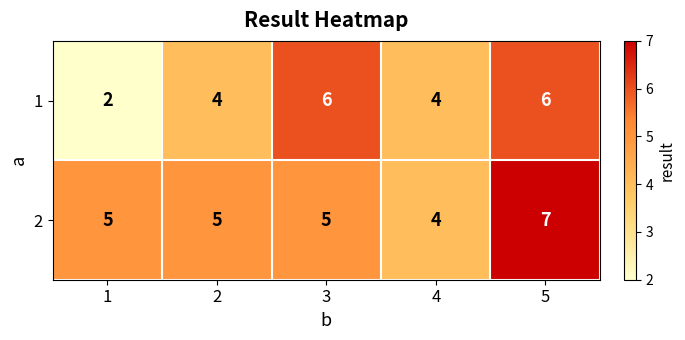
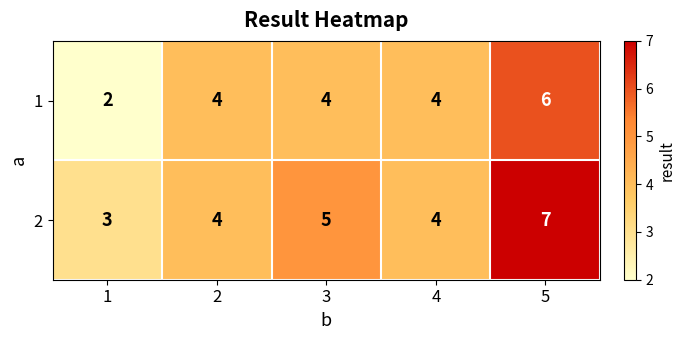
  {
    "1": {
      "1": 2,
      "2": 4,
-     "3": 6,
+     "3": 4,
      "4": 4,
      "5": 6
    },
    "2": {
-     "1": 5,
-     "2": 5,
+     "1": 3,
+     "2": 4,
      "3": 5,
      "4": 4,
      "5": 7
    }
  }
